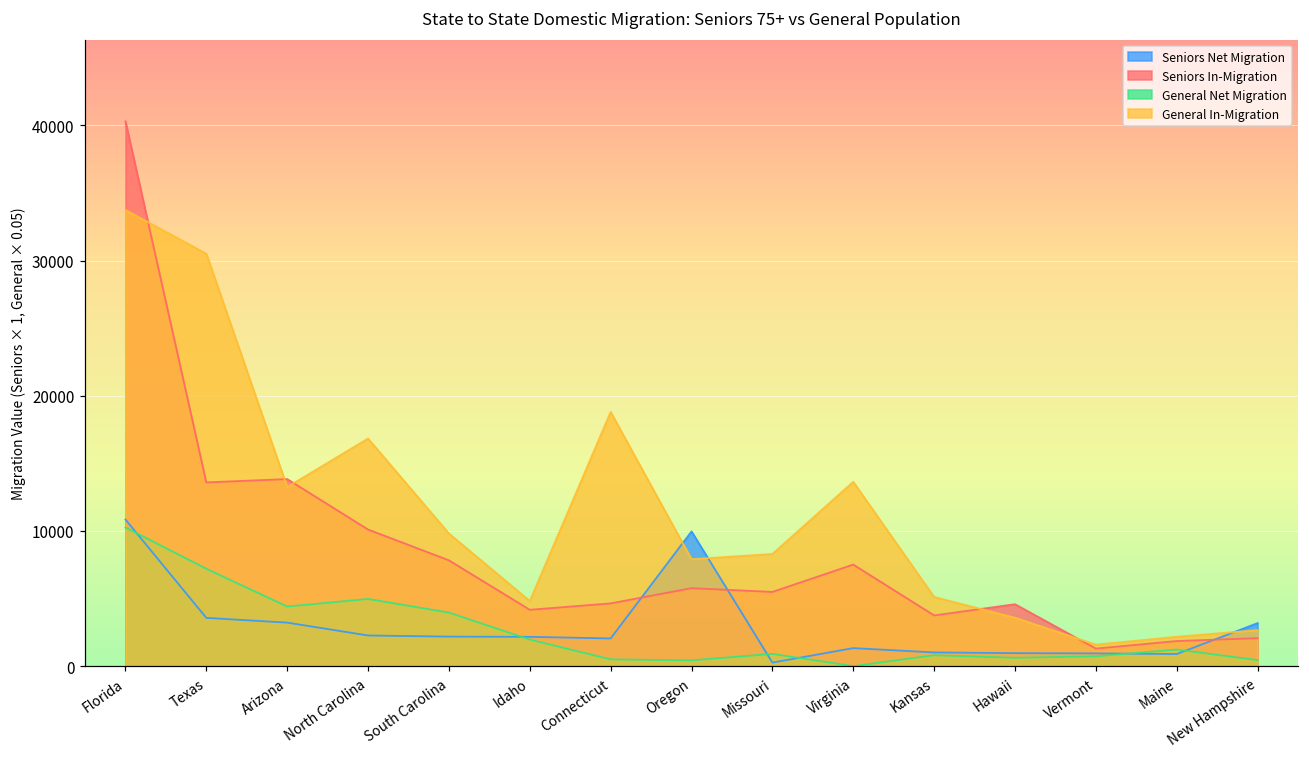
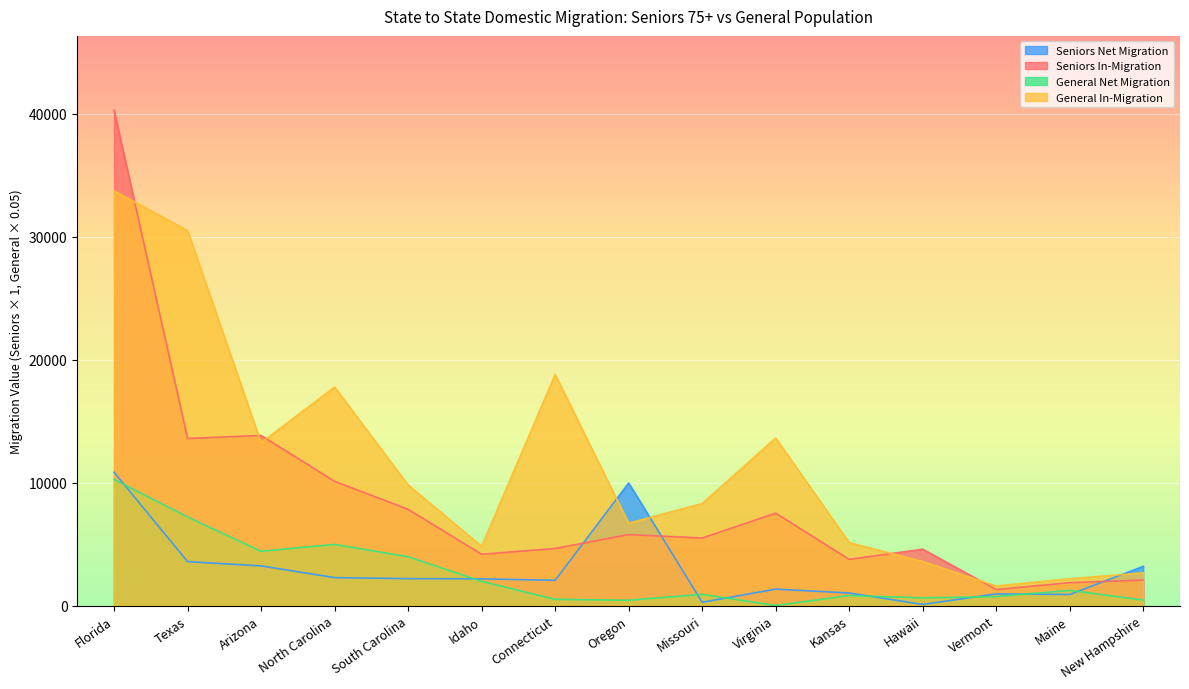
  {
    "Seniors Net Migration": {
      "Florida": 10800,
      "Texas": 3600,
      "Arizona": 3200,
      "North Carolina": 2300,
      "South Carolina": 2200,
      "Connecticut": 2100,
      "Oregon": 10000,
      "Missouri": 300,
      "Virginia": 1300,
      "Kansas": 1000,
-     "Hawaii": 1000,
+     "Hawaii": 100,
      "Vermont": 900,
      "Maine": 900,
      "New Hampshire": 3200
    },
    "Seniors In-Migration": {
      "Florida": 40300,
      "Texas": 13600,
      "Arizona": 13800,
      "North Carolina": 10100,
      "South Carolina": 7800,
      "Idaho": 4200,
      "Connecticut": 4600,
      "Oregon": 5800,
      "Missouri": 5500,
      "Virginia": 7500,
      "Kansas": 3800,
      "Hawaii": 4600,
      "Vermont": 1300,
      "Maine": 1900,
      "New Hampshire": 2100
    },
    "General Net Migration": {
      "Florida": 10300,
      "Texas": 7200,
      "Arizona": 4400,
      "North Carolina": 5000,
      "South Carolina": 4000,
      "Connecticut": 500,
      "Oregon": 400,
      "Missouri": 900,
      "Virginia": 0,
      "Kansas": 800,
      "Hawaii": 600,
      "Vermont": 700,
      "Maine": 1200,
      "New Hampshire": 400
    },
    "General In-Migration": {
      "Florida": 33700,
      "Texas": 30500,
      "Arizona": 13200,
-     "North Carolina": 16800,
+     "North Carolina": 17800,
      "South Carolina": 9800,
      "Idaho": 4800,
      "Connecticut": 18800,
-     "Oregon": 7900,
+     "Oregon": 6700,
      "Missouri": 8300,
      "Virginia": 13600,
      "Kansas": 5100,
      "Hawaii": 3600,
      "Vermont": 1600,
      "Maine": 2200,
      "New Hampshire": 2700
    }
  }
